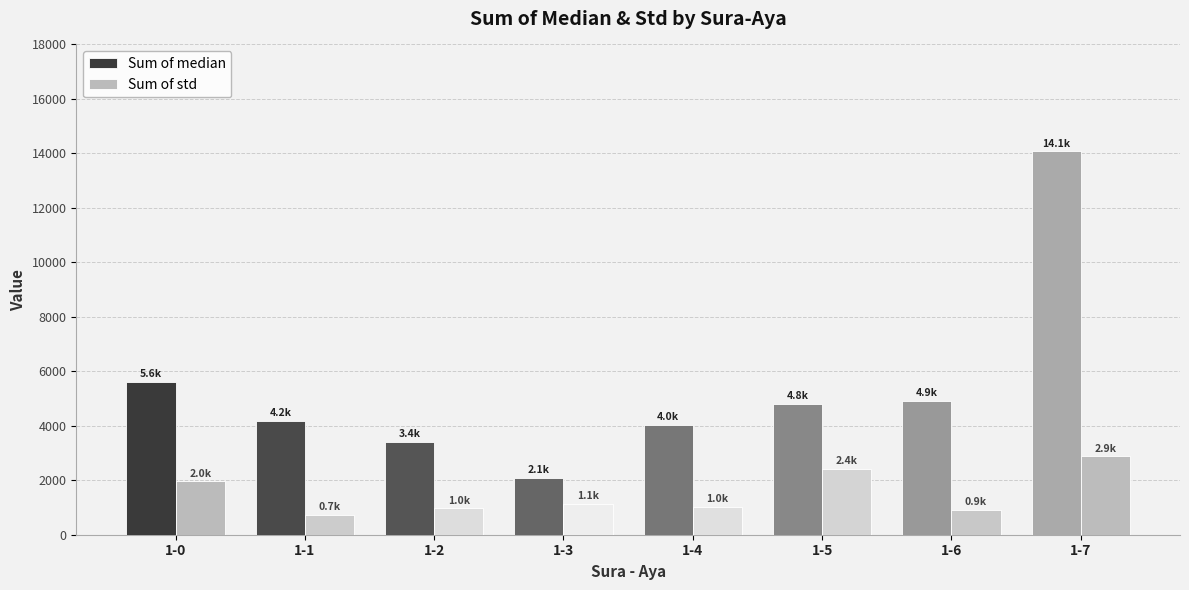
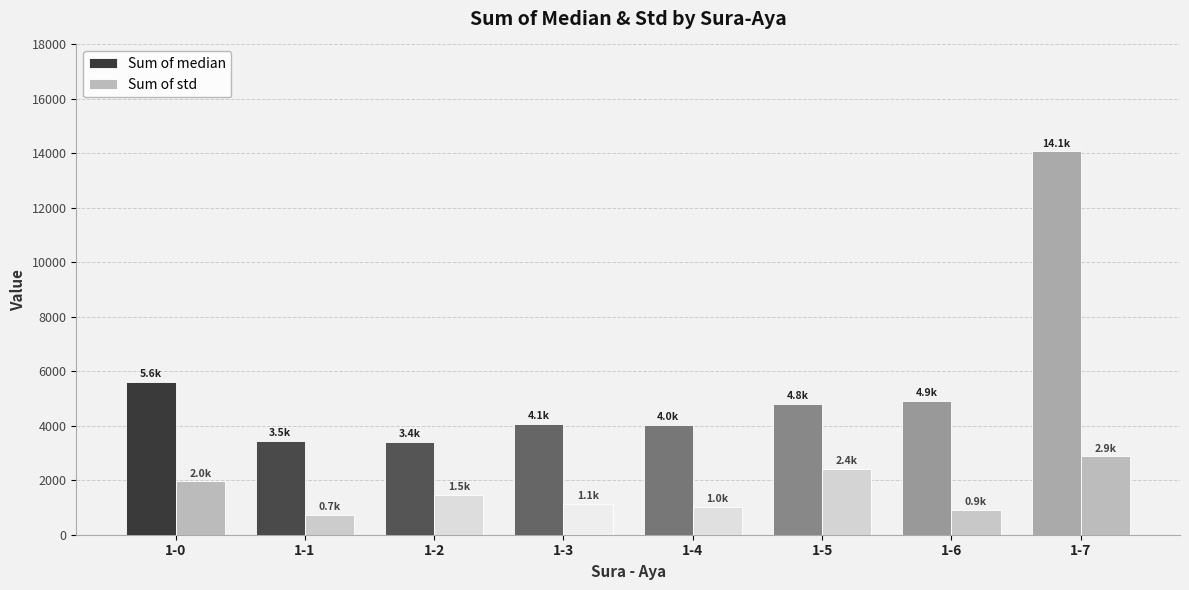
  {
    "Sum of median": {
      "1-0": "5.6k",
-     "1-1": "4.2k",
+     "1-1": "3.5k",
      "1-2": "3.4k",
-     "1-3": "2.1k",
+     "1-3": "4.1k",
      "1-4": "4.0k",
      "1-5": "4.8k",
      "1-6": "4.9k",
      "1-7": "14.1k"
    },
    "Sum of std": {
      "1-0": "2.0k",
      "1-1": "0.7k",
-     "1-2": "1.0k",
+     "1-2": "1.5k",
      "1-3": "1.1k",
      "1-4": "1.0k",
      "1-5": "2.4k",
      "1-6": "0.9k",
      "1-7": "2.9k"
    }
  }
